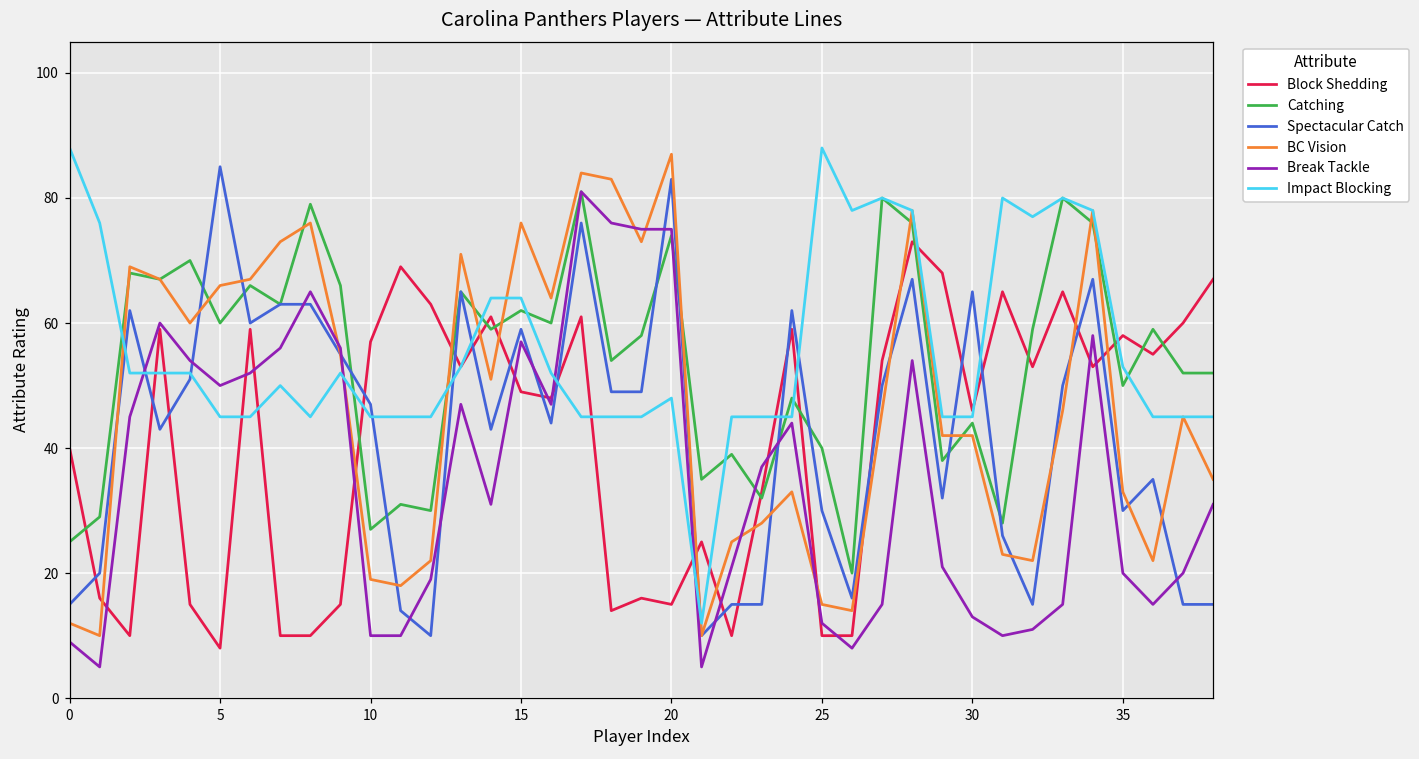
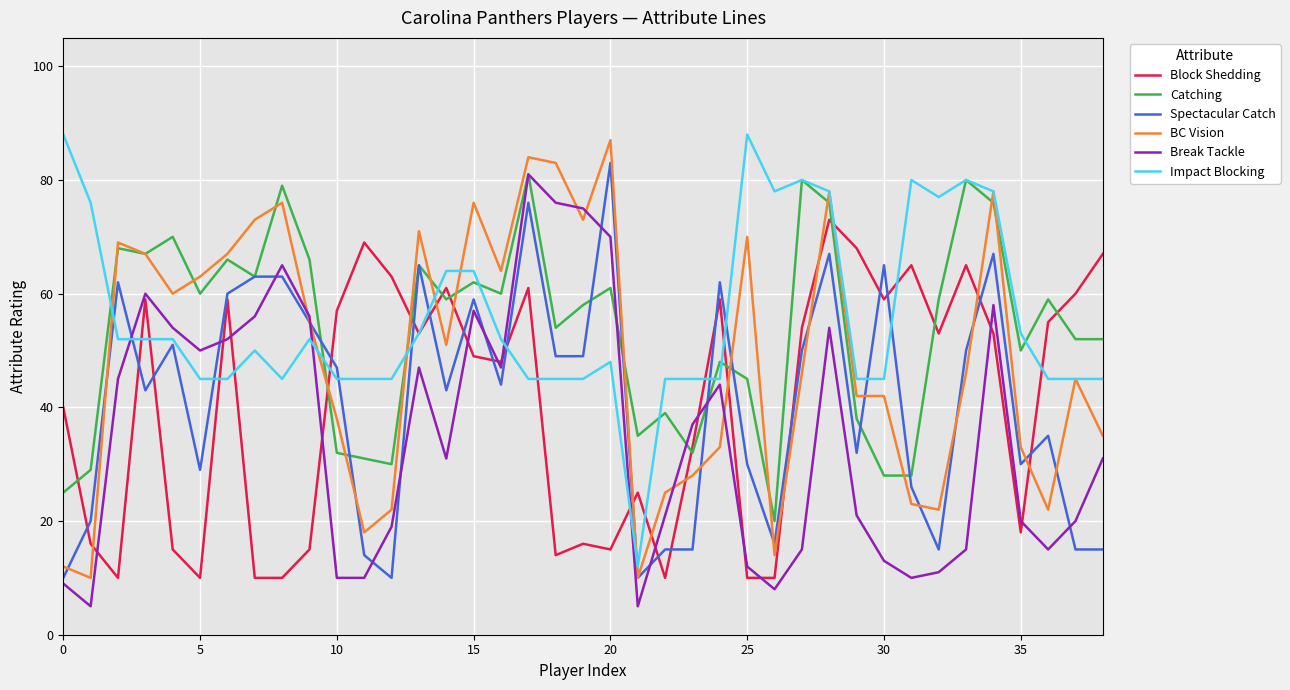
  {
    "Block Shedding": {
      "0": 40,
-     "5": 8,
+     "5": 10,
      "10": 57,
      "15": 49,
      "20": 15,
      "25": 10,
-     "30": 46,
-     "35": 58
+     "30": 59,
+     "35": 18
    },
    "Catching": {
      "0": 25,
      "5": 60,
-     "10": 27,
+     "10": 32,
      "15": 62,
-     "20": 74,
-     "25": 40,
-     "30": 44,
+     "20": 61,
+     "25": 45,
+     "30": 28,
      "35": 50
    },
    "Spectacular Catch": {
-     "0": 15,
-     "5": 85,
+     "0": 10,
+     "5": 29,
      "10": 47,
      "15": 59,
      "20": 83,
      "25": 30,
      "30": 65,
      "35": 30
    },
    "BC Vision": {
      "0": 12,
-     "5": 66,
-     "10": 19,
+     "5": 63,
+     "10": 38,
      "15": 76,
      "20": 87,
-     "25": 15,
+     "25": 70,
      "30": 42,
      "35": 33
    },
    "Break Tackle": {
      "0": 9,
      "5": 50,
      "10": 10,
      "15": 57,
-     "20": 75,
+     "20": 70,
      "25": 12,
      "30": 13,
      "35": 20
    },
    "Impact Blocking": {
      "0": 88,
      "5": 45,
      "10": 45,
      "15": 64,
      "20": 48,
      "25": 88,
      "30": 45,
      "35": 53
    }
  }
